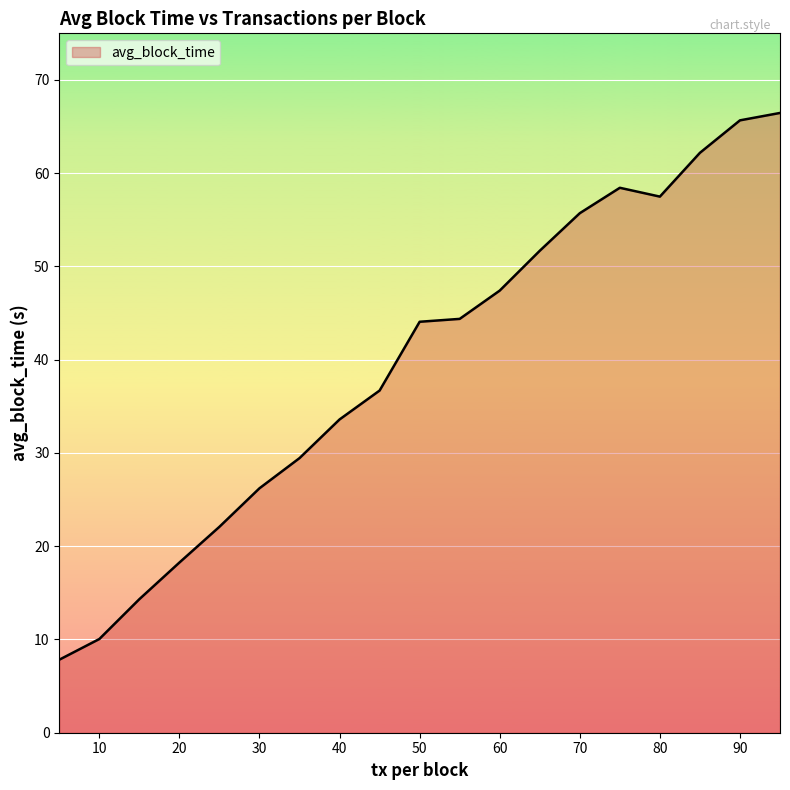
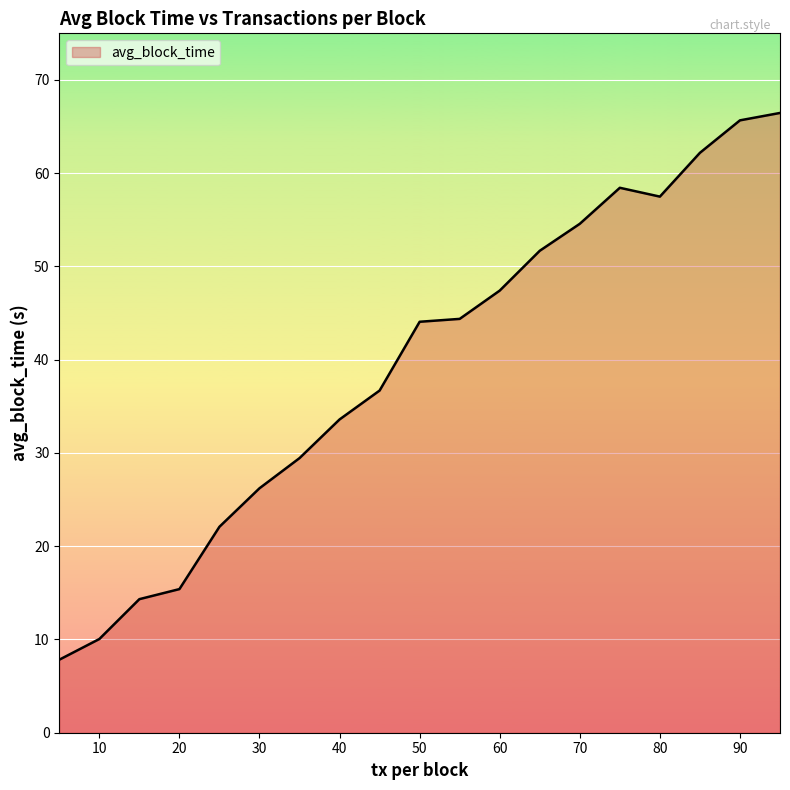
  {
    "10": 10,
-   "20": 18,
+   "20": 15,
    "30": 26,
    "40": 34,
    "50": 44,
    "60": 47,
-   "70": 56,
+   "70": 55,
    "80": 57,
    "90": 66
  }
